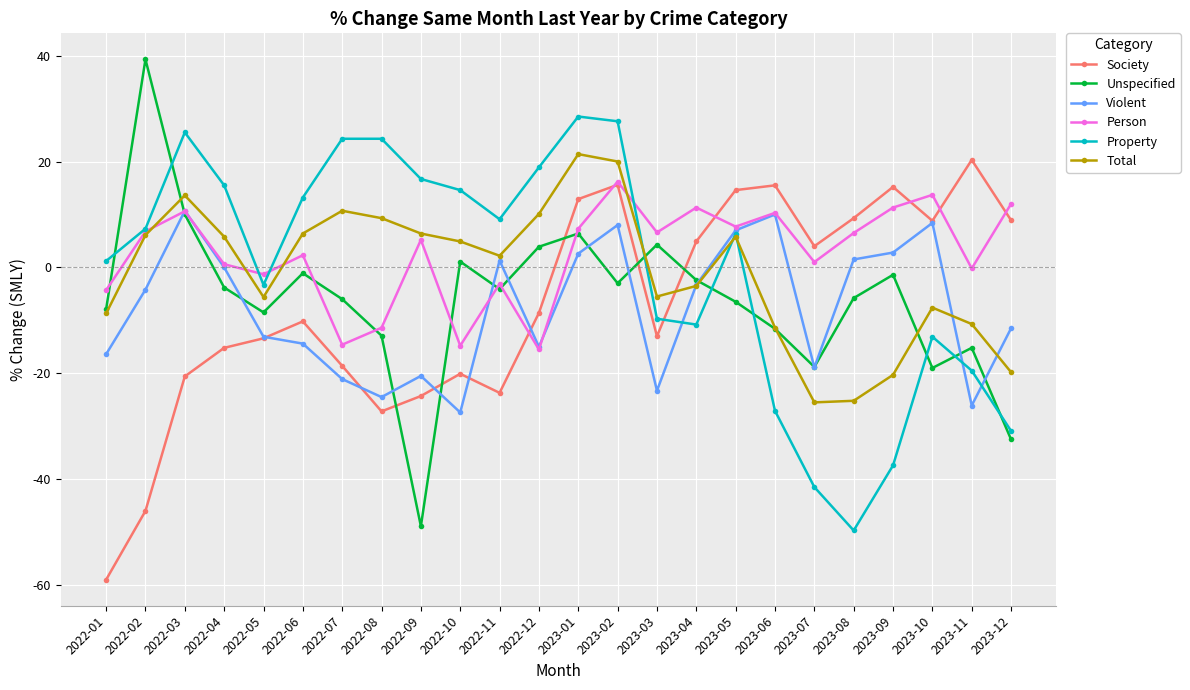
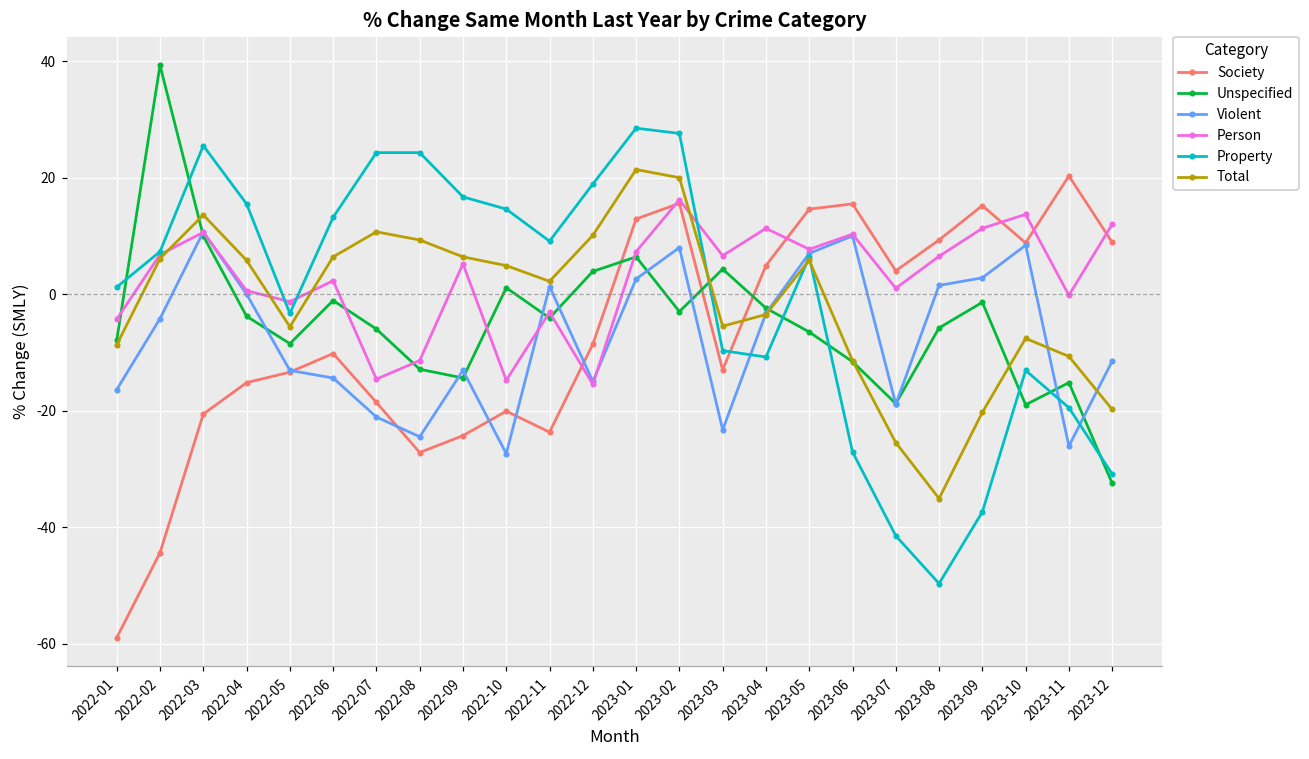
  {
    "Society": {
      "2022-01": -59,
-     "2022-02": -46,
+     "2022-02": -44,
      "2022-03": -21,
      "2022-04": -15,
      "2022-06": -10,
      "2022-07": -19,
      "2022-08": -27,
      "2022-09": -24,
      "2022-10": -20,
      "2022-11": -24,
      "2022-12": -9,
      "2023-01": 13,
      "2023-02": 16,
      "2023-03": -13,
      "2023-04": 5,
      "2023-05": 15,
      "2023-06": 16,
      "2023-07": 4,
      "2023-08": 9,
      "2023-09": 15,
      "2023-11": 20,
      "2023-12": 9
    },
    "Unspecified": {
      "2022-01": -8,
      "2022-02": 39,
      "2022-03": 10,
      "2022-04": -4,
      "2022-05": -9,
      "2022-06": -1,
      "2022-07": -6,
      "2022-08": -13,
-     "2022-09": -49,
+     "2022-09": -14,
      "2022-10": 1,
      "2022-11": -4,
      "2022-12": 4,
      "2023-01": 6,
      "2023-02": -3,
      "2023-03": 4,
      "2023-04": -2,
      "2023-05": -7,
      "2023-08": -6,
      "2023-09": -1,
      "2023-10": -19,
      "2023-11": -15,
      "2023-12": -33
    },
    "Violent": {
      "2022-01": -16,
      "2022-02": -4,
      "2022-04": 0,
      "2022-06": -14,
      "2022-07": -21,
      "2022-08": -25,
-     "2022-09": -21,
+     "2022-09": -13,
      "2022-10": -27,
      "2022-11": 1,
      "2022-12": -15,
      "2023-01": 3,
      "2023-02": 8,
      "2023-03": -23,
      "2023-05": 7,
      "2023-08": 2,
      "2023-09": 3,
      "2023-11": -26,
      "2023-12": -12
    },
    "Person": {
      "2022-01": -4,
      "2022-02": 7,
      "2022-04": 1,
      "2022-05": -1,
      "2022-06": 2,
      "2022-07": -15,
      "2022-08": -11,
      "2022-09": 5,
      "2022-10": -15,
      "2022-11": -3,
      "2022-12": -16,
      "2023-01": 7,
      "2023-02": 16,
      "2023-03": 7,
      "2023-04": 11,
      "2023-05": 8,
      "2023-07": 1,
      "2023-08": 7,
      "2023-09": 11,
      "2023-10": 14,
      "2023-11": 0,
      "2023-12": 12
    },
    "Property": {
      "2022-01": 1,
      "2022-02": 7,
      "2022-03": 26,
      "2022-04": 16,
      "2022-05": -3,
      "2022-06": 13,
      "2022-07": 24,
      "2022-08": 24,
      "2022-09": 17,
      "2022-10": 15,
      "2022-11": 9,
      "2022-12": 19,
      "2023-01": 29,
      "2023-02": 28,
      "2023-03": -10,
      "2023-04": -11,
      "2023-05": 6,
      "2023-06": -27,
      "2023-07": -42,
      "2023-08": -50,
      "2023-09": -37,
      "2023-10": -13,
      "2023-11": -20,
      "2023-12": -31
    },
    "Total": {
      "2022-01": -9,
      "2022-02": 6,
      "2022-03": 14,
      "2022-04": 6,
      "2022-05": -6,
      "2022-06": 6,
      "2022-07": 11,
      "2022-08": 9,
      "2022-09": 6,
      "2022-10": 5,
      "2022-11": 2,
      "2022-12": 10,
      "2023-01": 21,
      "2023-02": 20,
      "2023-03": -6,
      "2023-05": 6,
      "2023-07": -26,
-     "2023-08": -25,
+     "2023-08": -35,
      "2023-09": -20,
      "2023-10": -8,
      "2023-11": -11,
      "2023-12": -20
    }
  }
